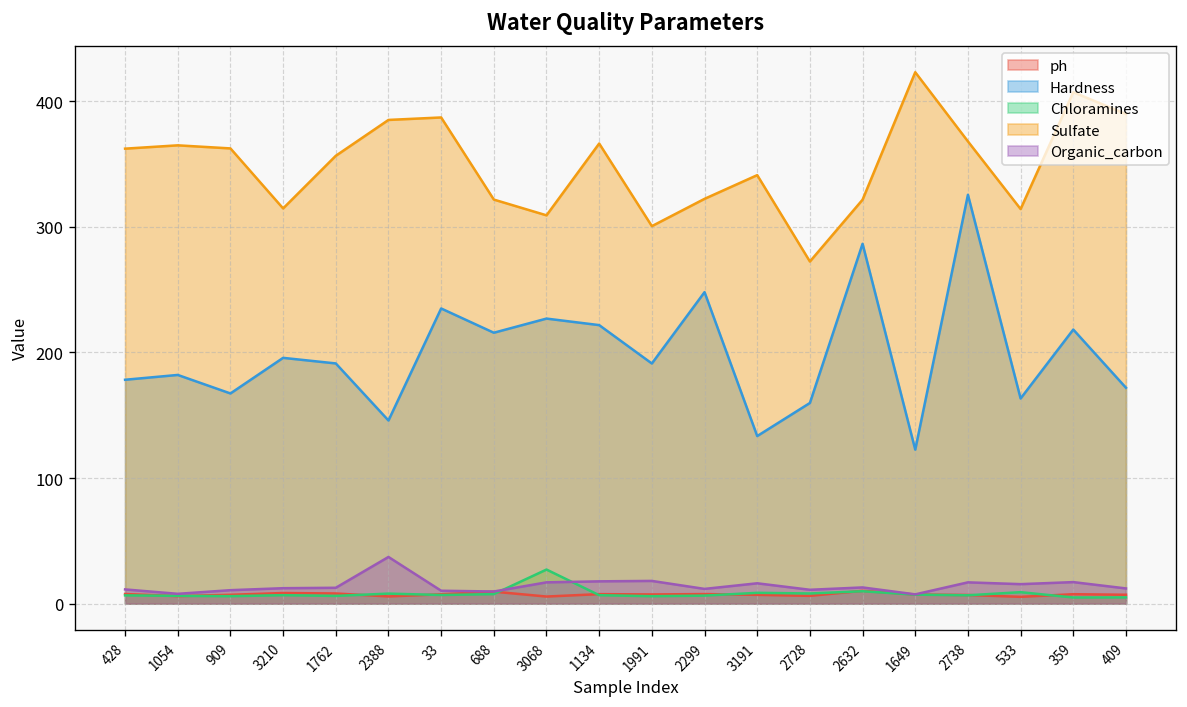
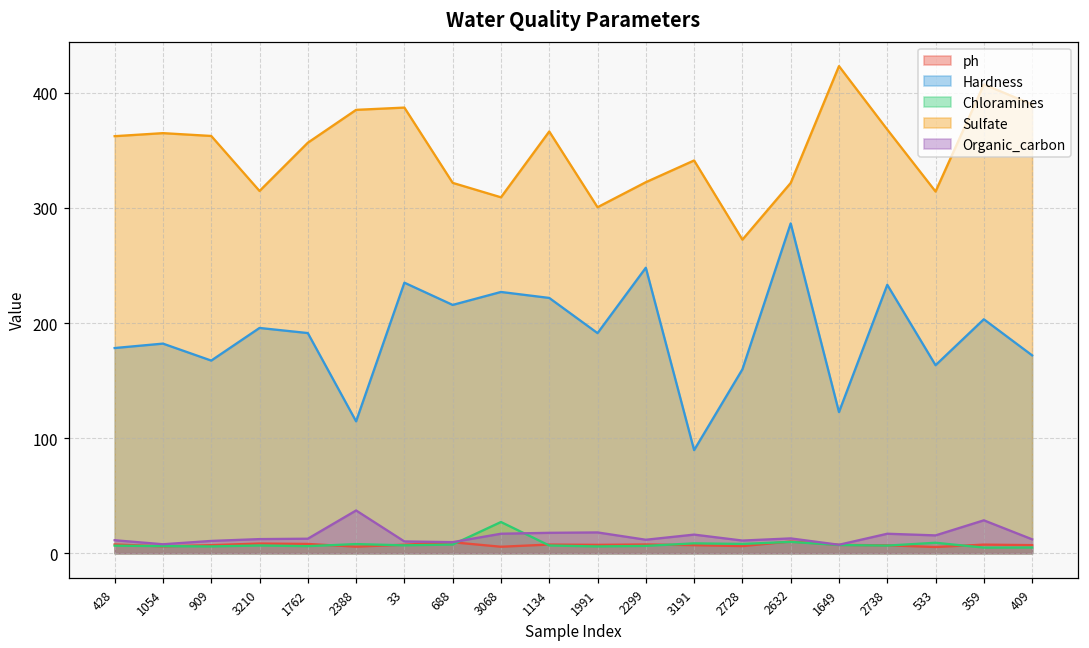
  {
    "Hardness": {
      "428": 178,
      "1054": 182,
      "909": 167,
      "3210": 196,
      "1762": 191,
-     "2388": 146,
+     "2388": 115,
      "33": 235,
      "688": 216,
      "3068": 227,
      "1134": 222,
      "1991": 191,
      "2299": 248,
-     "3191": 133,
+     "3191": 90,
      "2728": 160,
      "2632": 287,
      "1649": 123,
-     "2738": 326,
+     "2738": 233,
      "533": 163,
-     "359": 218,
+     "359": 203,
      "409": 172
    },
    "Chloramines": {
      "3068": 27,
      "533": 9,
      "359": 5
    },
    "Organic_carbon": {
      "428": 11,
      "909": 11,
      "3210": 12,
      "1762": 13,
      "2388": 37,
      "33": 10,
      "3068": 17,
      "1134": 18,
      "1991": 18,
      "2299": 12,
      "3191": 16,
      "2728": 11,
      "2632": 13,
      "2738": 17,
      "533": 15,
-     "359": 17,
+     "359": 29,
      "409": 12
    }
  }
